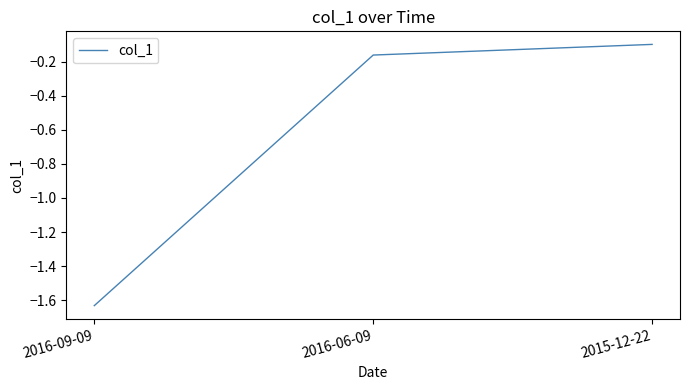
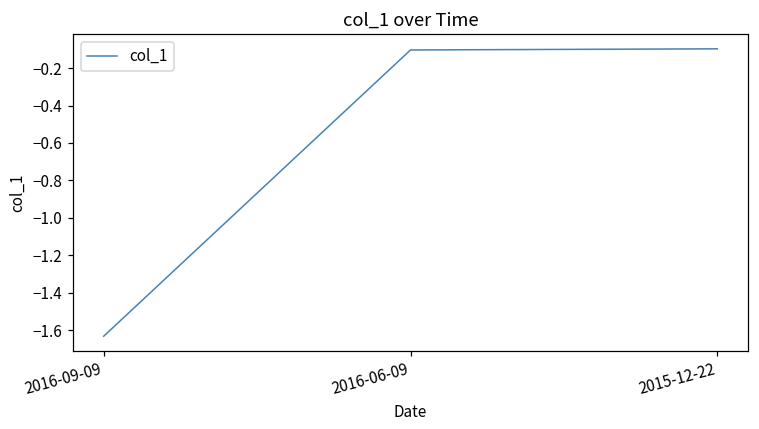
  {
    "2016-09-09": -1.63,
-   "2016-06-09": -0.16,
+   "2016-06-09": -0.10,
    "2015-12-22": -0.10
  }
